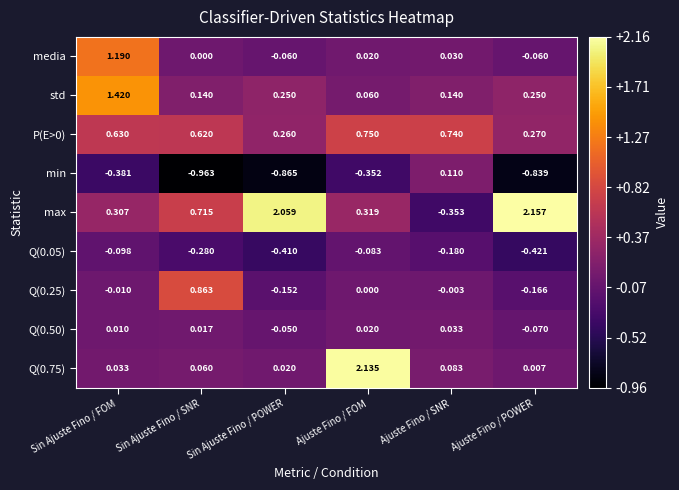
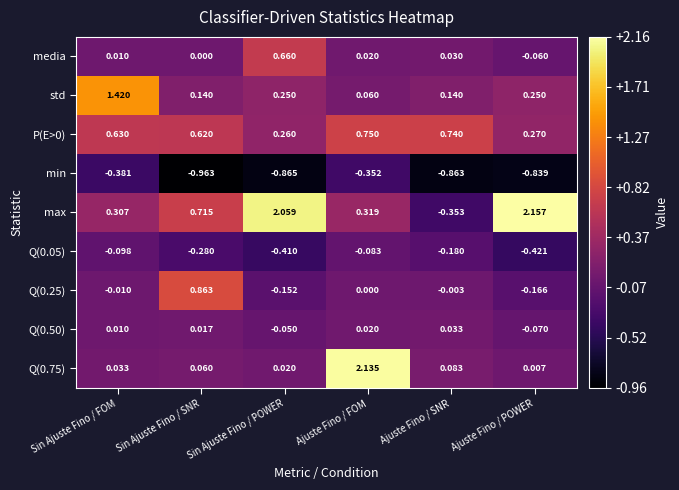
  {
    "media": {
-     "Sin Ajuste Fino / FOM": 1.190,
+     "Sin Ajuste Fino / FOM": 0.010,
      "Sin Ajuste Fino / SNR": 0.000,
-     "Sin Ajuste Fino / POWER": -0.060,
+     "Sin Ajuste Fino / POWER": 0.660,
      "Ajuste Fino / FOM": 0.020,
      "Ajuste Fino / SNR": 0.030,
      "Ajuste Fino / POWER": -0.060
    },
    "std": {
      "Sin Ajuste Fino / FOM": 1.420,
      "Sin Ajuste Fino / SNR": 0.140,
      "Sin Ajuste Fino / POWER": 0.250,
      "Ajuste Fino / FOM": 0.060,
      "Ajuste Fino / SNR": 0.140,
      "Ajuste Fino / POWER": 0.250
    },
    "P(E>0)": {
      "Sin Ajuste Fino / FOM": 0.630,
      "Sin Ajuste Fino / SNR": 0.620,
      "Sin Ajuste Fino / POWER": 0.260,
      "Ajuste Fino / FOM": 0.750,
      "Ajuste Fino / SNR": 0.740,
      "Ajuste Fino / POWER": 0.270
    },
    "min": {
      "Sin Ajuste Fino / FOM": -0.381,
      "Sin Ajuste Fino / SNR": -0.963,
      "Sin Ajuste Fino / POWER": -0.865,
      "Ajuste Fino / FOM": -0.352,
-     "Ajuste Fino / SNR": 0.110,
+     "Ajuste Fino / SNR": -0.863,
      "Ajuste Fino / POWER": -0.839
    },
    "max": {
      "Sin Ajuste Fino / FOM": 0.307,
      "Sin Ajuste Fino / SNR": 0.715,
      "Sin Ajuste Fino / POWER": 2.059,
      "Ajuste Fino / FOM": 0.319,
      "Ajuste Fino / SNR": -0.353,
      "Ajuste Fino / POWER": 2.157
    },
    "Q(0.05)": {
      "Sin Ajuste Fino / FOM": -0.098,
      "Sin Ajuste Fino / SNR": -0.280,
      "Sin Ajuste Fino / POWER": -0.410,
      "Ajuste Fino / FOM": -0.083,
      "Ajuste Fino / SNR": -0.180,
      "Ajuste Fino / POWER": -0.421
    },
    "Q(0.25)": {
      "Sin Ajuste Fino / FOM": -0.010,
      "Sin Ajuste Fino / SNR": 0.863,
      "Sin Ajuste Fino / POWER": -0.152,
      "Ajuste Fino / FOM": 0.000,
      "Ajuste Fino / SNR": -0.003,
      "Ajuste Fino / POWER": -0.166
    },
    "Q(0.50)": {
      "Sin Ajuste Fino / FOM": 0.010,
      "Sin Ajuste Fino / SNR": 0.017,
      "Sin Ajuste Fino / POWER": -0.050,
      "Ajuste Fino / FOM": 0.020,
      "Ajuste Fino / SNR": 0.033,
      "Ajuste Fino / POWER": -0.070
    },
    "Q(0.75)": {
      "Sin Ajuste Fino / FOM": 0.033,
      "Sin Ajuste Fino / SNR": 0.060,
      "Sin Ajuste Fino / POWER": 0.020,
      "Ajuste Fino / FOM": 2.135,
      "Ajuste Fino / SNR": 0.083,
      "Ajuste Fino / POWER": 0.007
    }
  }
